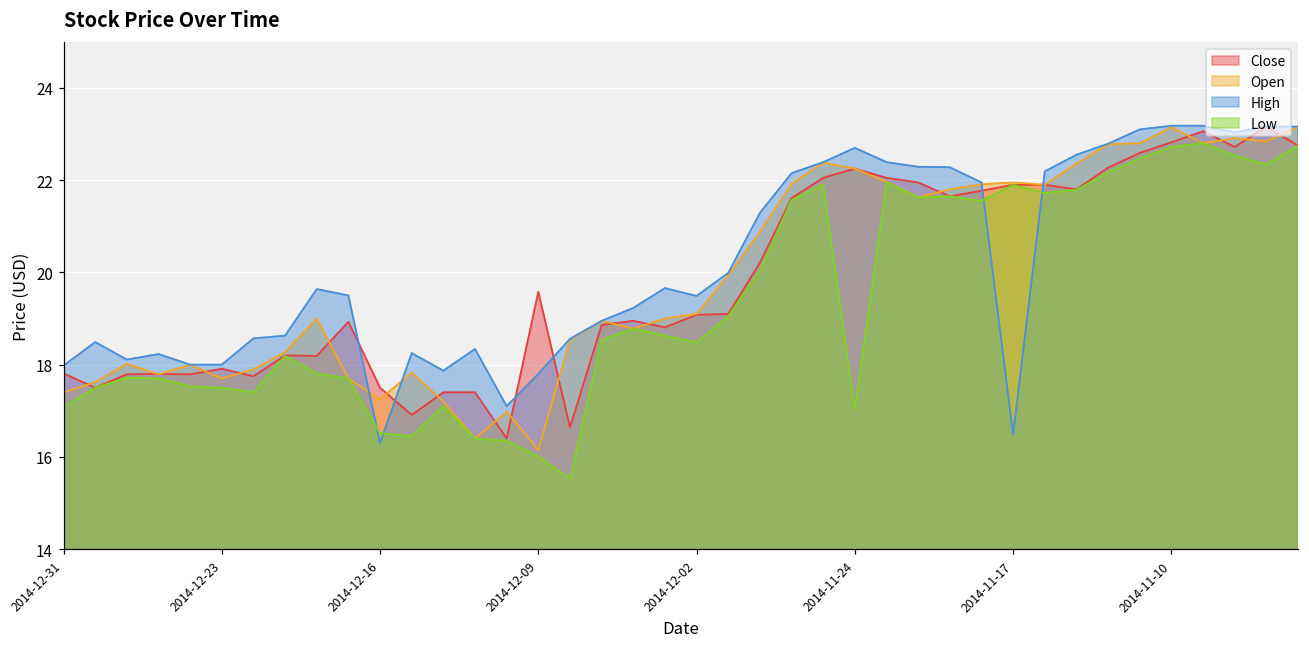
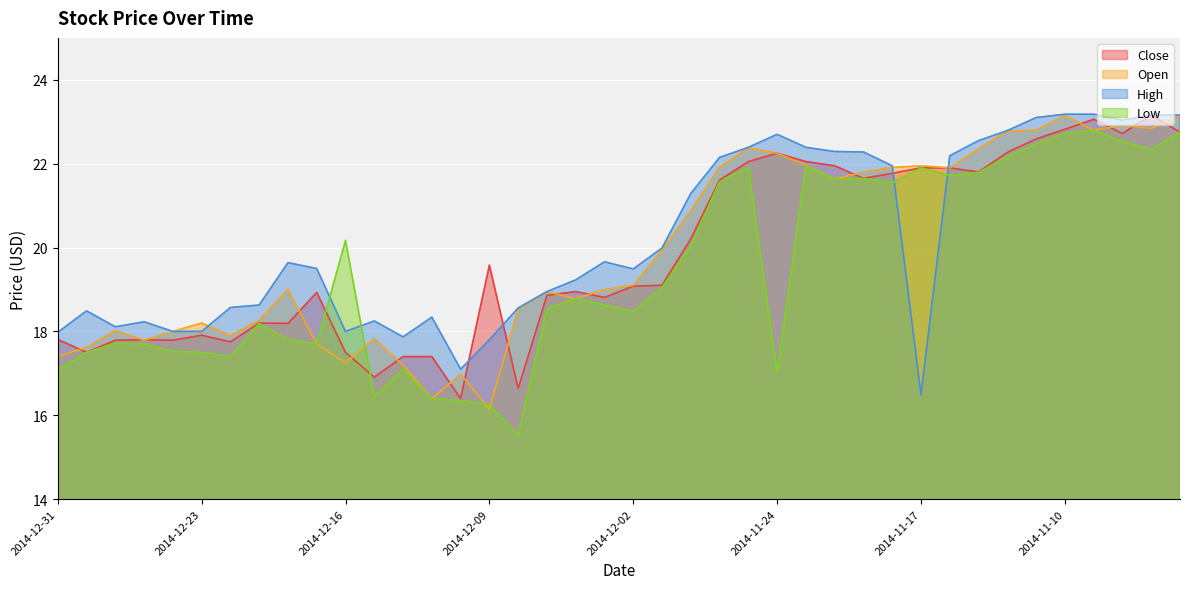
  {
    "Close": {
      "2014-12-31": 17.8,
      "2014-12-23": 17.9,
      "2014-12-16": 17.5,
      "2014-12-09": 19.6,
      "2014-11-10": 22.8
    },
    "Open": {
      "2014-12-31": 17.4,
-     "2014-12-23": 17.7,
+     "2014-12-23": 18.2,
      "2014-12-16": 17.3,
      "2014-12-09": 16.2
    },
    "High": {
      "2014-12-31": 18.0,
      "2014-12-23": 18.0,
-     "2014-12-16": 16.3,
+     "2014-12-16": 18.0,
      "2014-12-09": 17.8,
      "2014-12-02": 19.5,
      "2014-11-24": 22.7,
      "2014-11-17": 16.5
    },
    "Low": {
      "2014-12-31": 17.1,
      "2014-12-23": 17.5,
-     "2014-12-16": 16.5,
-     "2014-12-09": 16.0,
+     "2014-12-16": 20.2,
+     "2014-12-09": 16.3,
      "2014-12-02": 18.5,
      "2014-11-24": 17.0,
      "2014-11-10": 22.7
    }
  }
